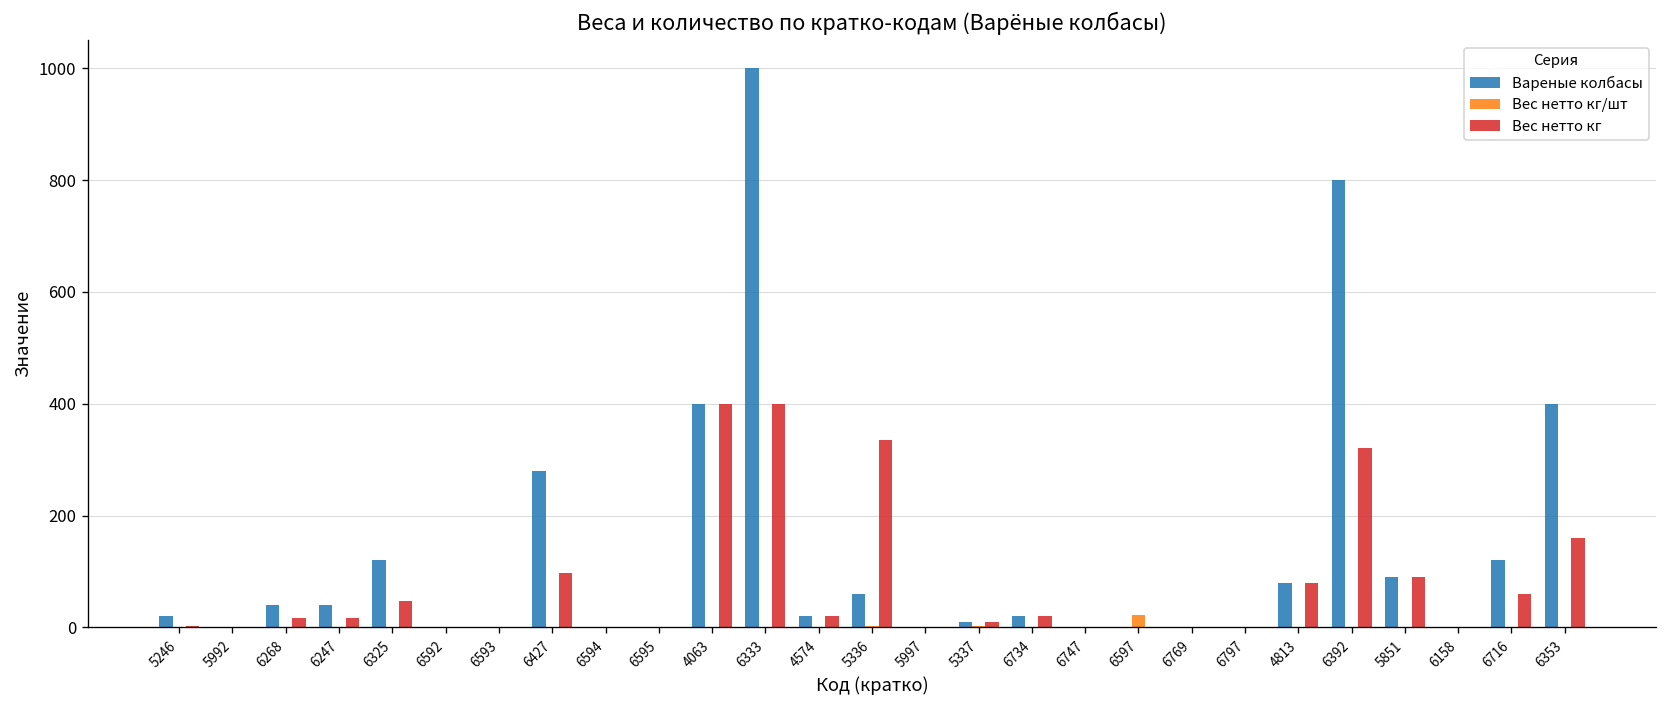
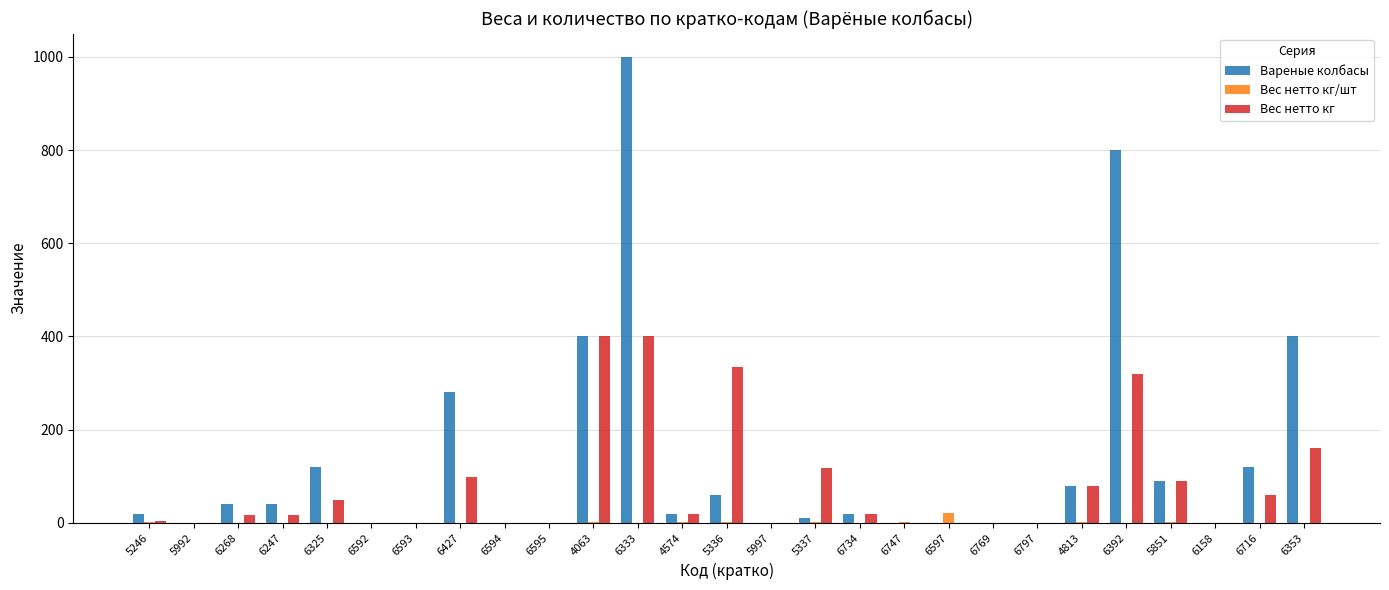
  {
    "Вареные колбасы": {
      "5246": 20,
      "5992": 0,
      "6268": 40,
      "6247": 40,
      "6325": 120,
      "6592": 0,
      "6593": 0,
      "6427": 280,
      "6594": 0,
      "6595": 0,
      "4063": 400,
      "6333": 1000,
      "4574": 20,
      "5336": 60,
      "5997": 0,
      "5337": 10,
      "6734": 20,
      "6747": 0,
      "6597": 0,
      "6769": 0,
      "6797": 0,
      "4813": 80,
      "6392": 800,
      "5851": 90,
      "6158": 0,
      "6716": 120,
      "6353": 400
    },
    "Вес нетто кг/шт": {
      "5992": 0,
      "6268": 0,
      "6247": 0,
      "6592": 0,
      "6593": 0,
      "6427": 0,
      "6594": 0,
      "6595": 0,
      "5997": 0,
      "6734": 0,
      "6597": 20,
      "6769": 0,
      "6797": 0
    },
    "Вес нетто кг": {
      "5992": 0,
      "6268": 20,
      "6247": 20,
      "6325": 50,
      "6592": 0,
      "6593": 0,
      "6427": 100,
      "6594": 0,
      "6595": 0,
      "4063": 400,
      "6333": 400,
      "4574": 20,
      "5336": 340,
      "5997": 0,
-     "5337": 10,
+     "5337": 120,
      "6734": 20,
      "6747": 0,
      "6597": 0,
      "6769": 0,
      "6797": 0,
      "4813": 80,
      "6392": 320,
      "5851": 90,
      "6158": 0,
      "6716": 60,
      "6353": 160
    }
  }
